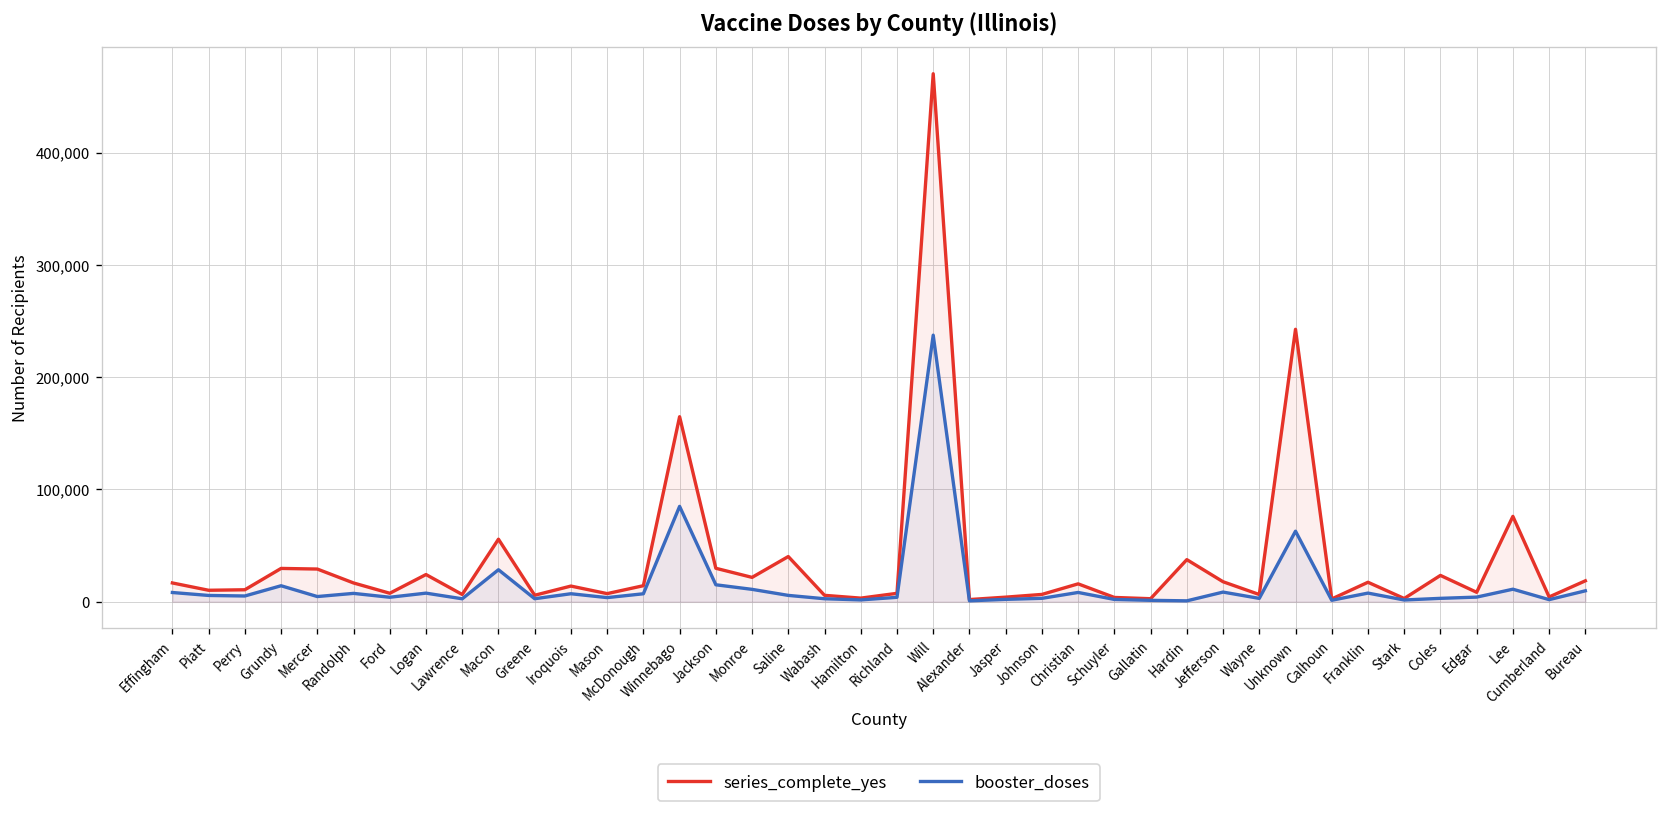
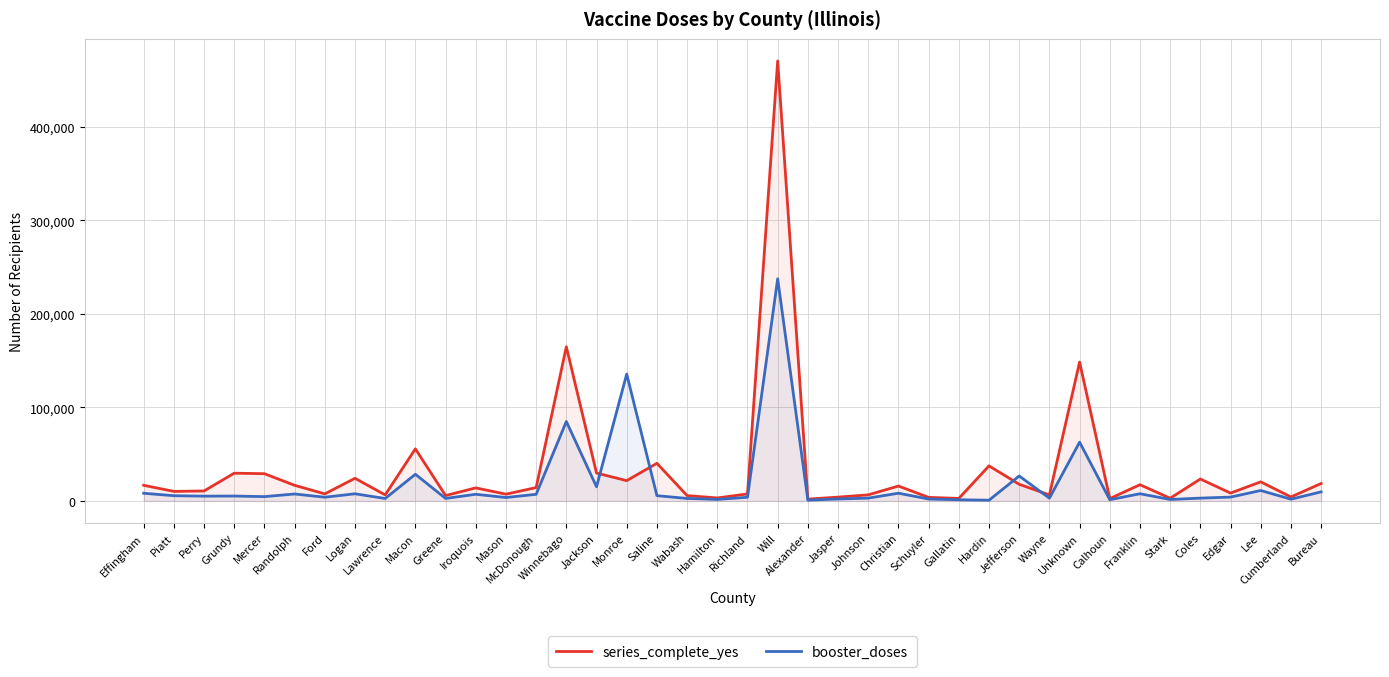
  {
    "series_complete_yes": {
      "Effingham": "20,000",
      "Piatt": "10,000",
      "Perry": "10,000",
      "Grundy": "30,000",
      "Mercer": "30,000",
      "Randolph": "20,000",
      "Ford": "10,000",
      "Logan": "20,000",
      "Lawrence": "10,000",
      "Macon": "60,000",
      "Greene": "10,000",
      "Iroquois": "10,000",
      "Mason": "10,000",
      "McDonough": "10,000",
      "Winnebago": "160,000",
      "Jackson": "30,000",
      "Monroe": "20,000",
      "Saline": "40,000",
      "Wabash": "10,000",
      "Richland": "10,000",
      "Will": "470,000",
      "Johnson": "10,000",
      "Christian": "20,000",
      "Hardin": "40,000",
      "Jefferson": "20,000",
      "Wayne": "10,000",
-     "Unknown": "240,000",
+     "Unknown": "150,000",
      "Franklin": "20,000",
      "Coles": "20,000",
      "Edgar": "10,000",
-     "Lee": "80,000",
+     "Lee": "20,000",
      "Bureau": "20,000"
    },
    "booster_doses": {
      "Effingham": "10,000",
      "Piatt": "10,000",
      "Perry": "10,000",
-     "Grundy": "14,000",
+     "Grundy": "5,000",
      "Mercer": "0",
      "Randolph": "10,000",
      "Ford": "0",
      "Logan": "10,000",
      "Lawrence": "0",
      "Macon": "30,000",
      "Greene": "0",
      "Iroquois": "10,000",
      "Mason": "0",
      "McDonough": "10,000",
      "Winnebago": "80,000",
      "Jackson": "20,000",
-     "Monroe": "10,000",
+     "Monroe": "140,000",
      "Saline": "10,000",
      "Wabash": "0",
      "Richland": "0",
      "Will": "240,000",
      "Johnson": "0",
      "Christian": "10,000",
      "Hardin": "0",
-     "Jefferson": "10,000",
+     "Jefferson": "30,000",
      "Wayne": "0",
      "Unknown": "60,000",
      "Franklin": "10,000",
      "Coles": "0",
      "Edgar": "0",
      "Lee": "10,000",
      "Bureau": "10,000"
    }
  }
